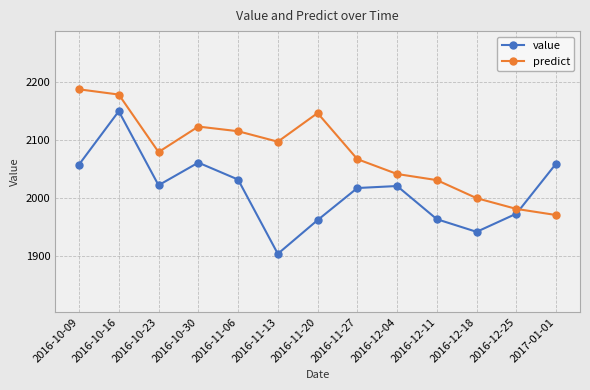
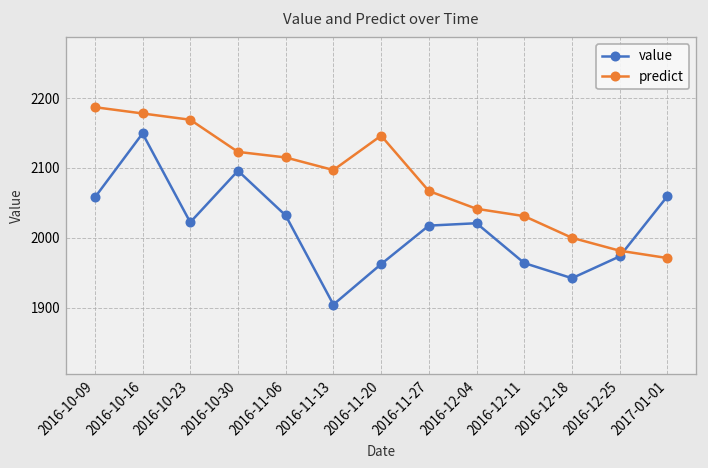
  {
    "value": {
      "2016-10-09": 2060,
      "2016-10-16": 2150,
      "2016-10-23": 2020,
-     "2016-10-30": 2060,
+     "2016-10-30": 2100,
      "2016-11-06": 2030,
      "2016-11-13": 1900,
      "2016-11-20": 1960,
      "2016-11-27": 2020,
      "2016-12-04": 2020,
      "2016-12-11": 1960,
      "2016-12-18": 1940,
      "2016-12-25": 1970,
      "2017-01-01": 2060
    },
    "predict": {
      "2016-10-09": 2190,
      "2016-10-16": 2180,
-     "2016-10-23": 2080,
+     "2016-10-23": 2170,
      "2016-10-30": 2120,
      "2016-11-06": 2120,
      "2016-11-13": 2100,
      "2016-11-20": 2150,
      "2016-11-27": 2070,
      "2016-12-04": 2040,
      "2016-12-11": 2030,
      "2016-12-18": 2000,
      "2016-12-25": 1980,
      "2017-01-01": 1970
    }
  }
